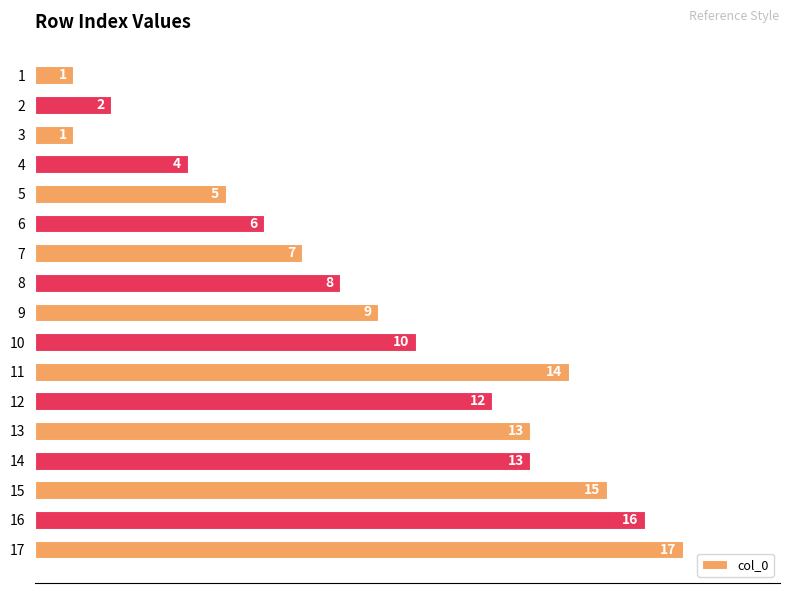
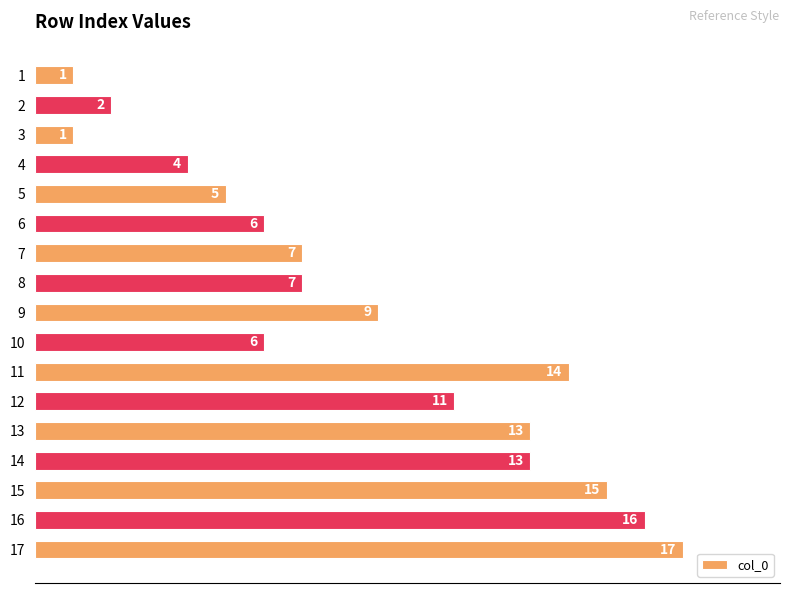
  {
    "1": 1,
    "2": 2,
    "3": 1,
    "4": 4,
    "5": 5,
    "6": 6,
    "7": 7,
-   "8": 8,
+   "8": 7,
    "9": 9,
-   "10": 10,
+   "10": 6,
    "11": 14,
-   "12": 12,
+   "12": 11,
    "13": 13,
    "14": 13,
    "15": 15,
    "16": 16,
    "17": 17
  }
